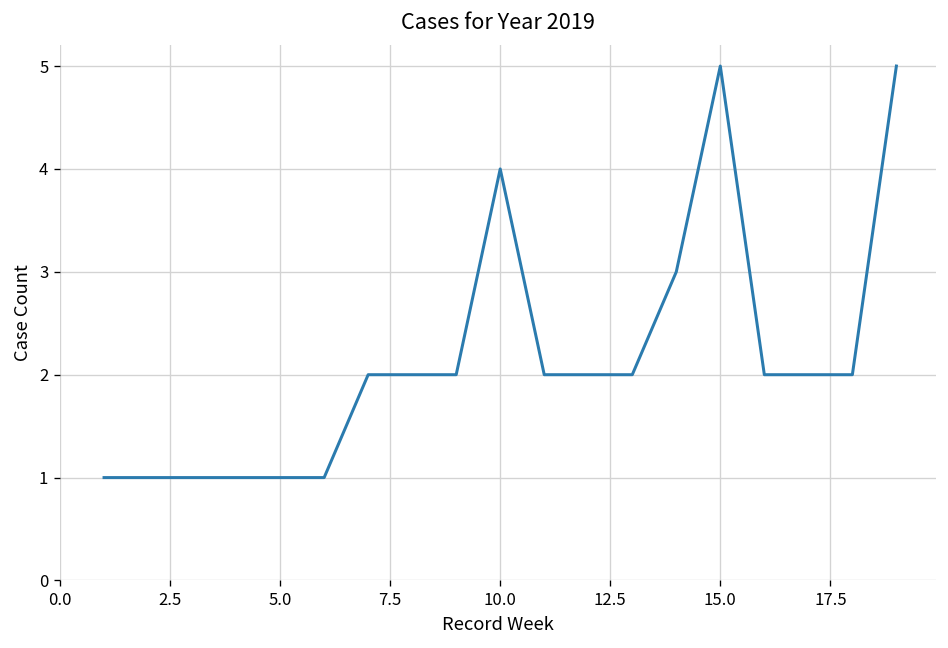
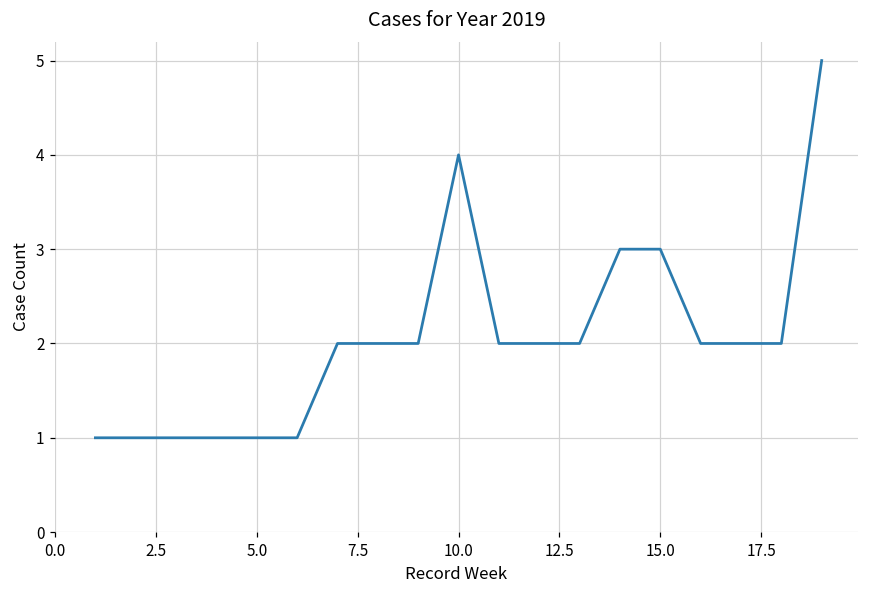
  {
    "5.0": 1,
    "10.0": 4,
-   "15.0": 5
+   "15.0": 3
  }
